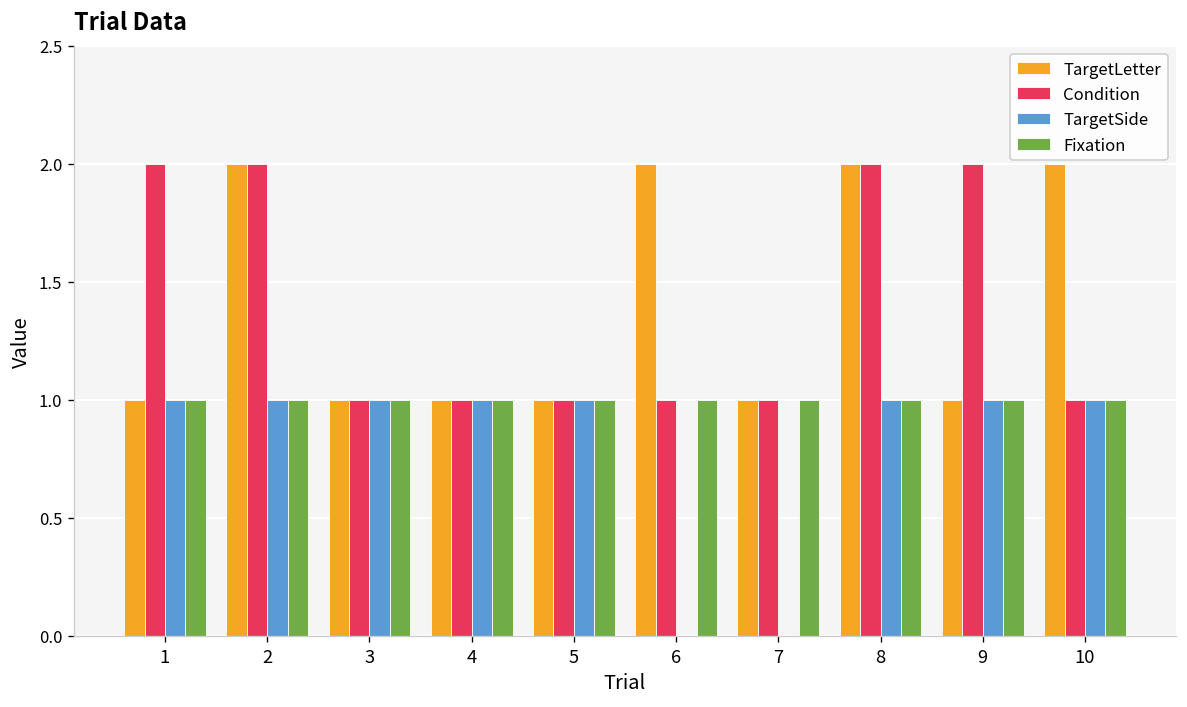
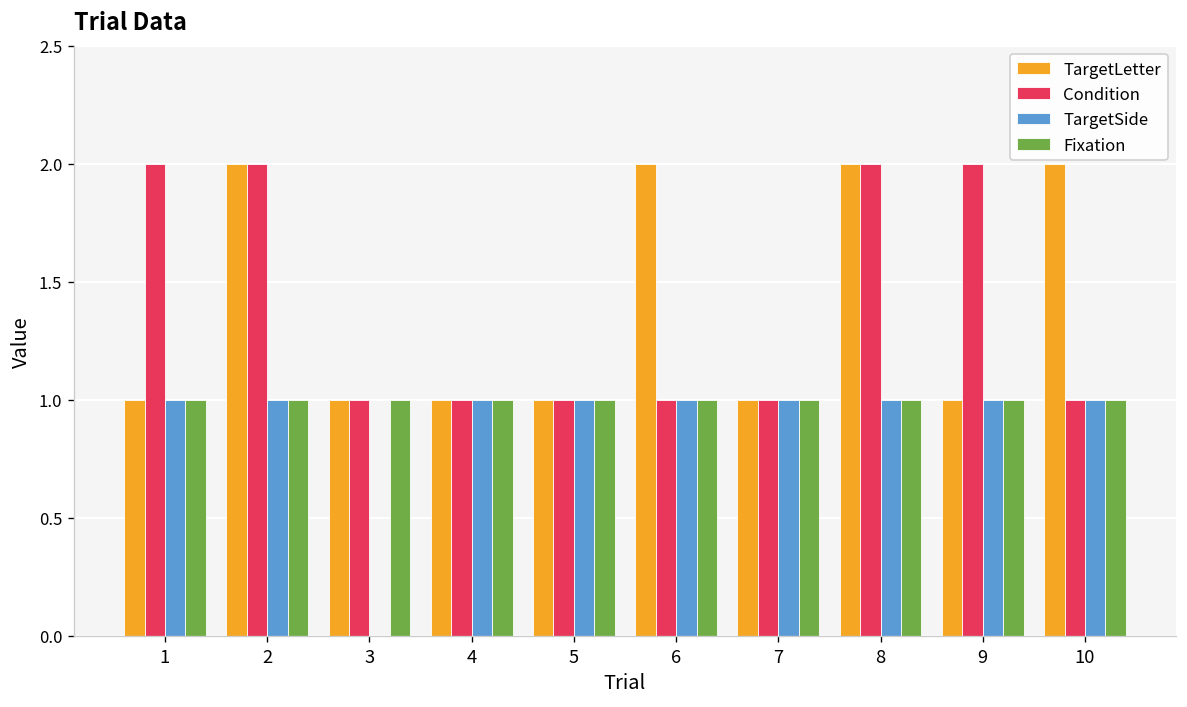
  {
    "TargetLetter": {
      "1": 1,
      "2": 2,
      "3": 1,
      "4": 1,
      "5": 1,
      "6": 2,
      "7": 1,
      "8": 2,
      "9": 1,
      "10": 2
    },
    "Condition": {
      "1": 2,
      "2": 2,
      "3": 1,
      "4": 1,
      "5": 1,
      "6": 1,
      "7": 1,
      "8": 2,
      "9": 2,
      "10": 1
    },
    "TargetSide": {
      "1": 1,
      "2": 1,
-     "3": 1,
+     "3": 0,
      "4": 1,
      "5": 1,
-     "6": 0,
-     "7": 0,
+     "6": 1,
+     "7": 1,
      "8": 1,
      "9": 1,
      "10": 1
    },
    "Fixation": {
      "1": 1,
      "2": 1,
      "3": 1,
      "4": 1,
      "5": 1,
      "6": 1,
      "7": 1,
      "8": 1,
      "9": 1,
      "10": 1
    }
  }
